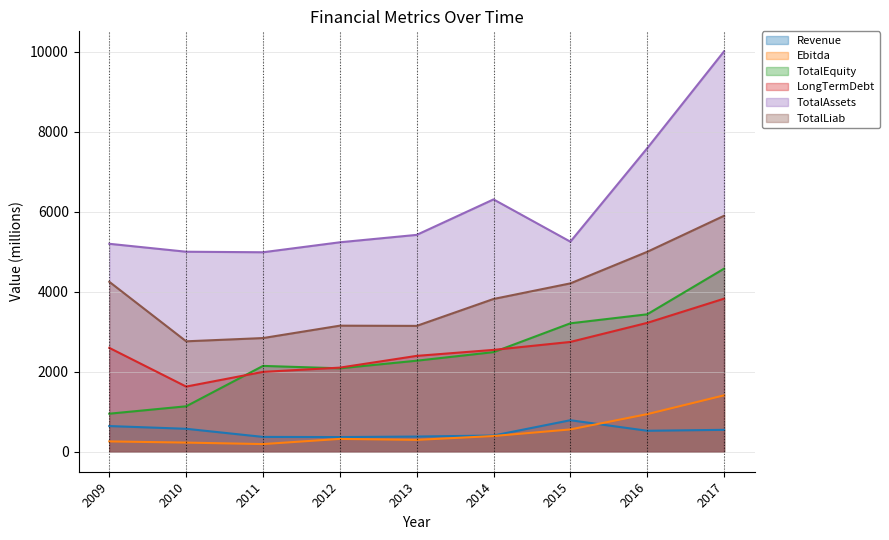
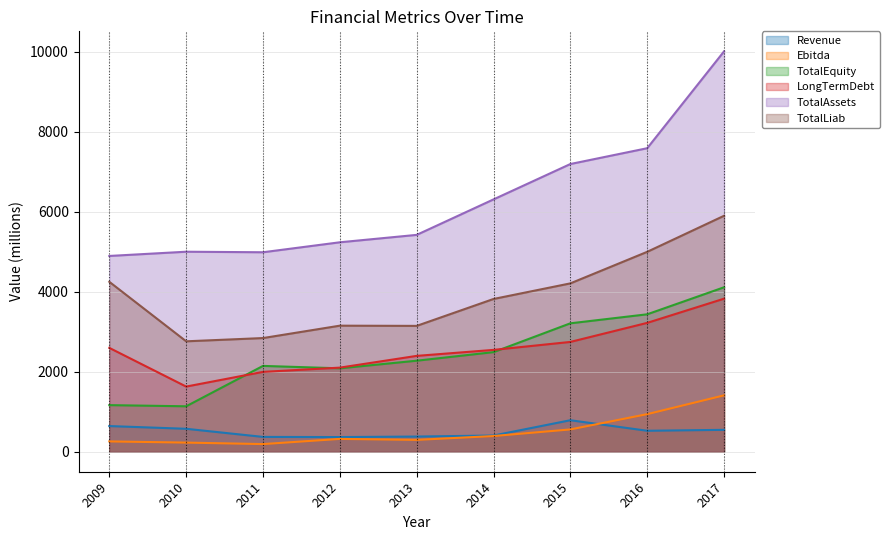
  {
    "Revenue": {
      "2009": 600,
      "2010": 600,
      "2011": 400,
      "2013": 400,
      "2015": 800,
      "2016": 500,
      "2017": 500
    },
    "TotalEquity": {
-     "2009": 1000,
+     "2009": 1200,
      "2010": 1100,
      "2011": 2100,
      "2013": 2300,
      "2015": 3200,
      "2016": 3400,
-     "2017": 4600
+     "2017": 4100
    },
    "TotalAssets": {
-     "2009": 5200,
+     "2009": 4900,
      "2010": 5000,
      "2011": 5000,
      "2012": 5200,
      "2013": 5400,
      "2014": 6300,
-     "2015": 5300,
+     "2015": 7200,
      "2016": 7600,
      "2017": 10000
    }
  }
